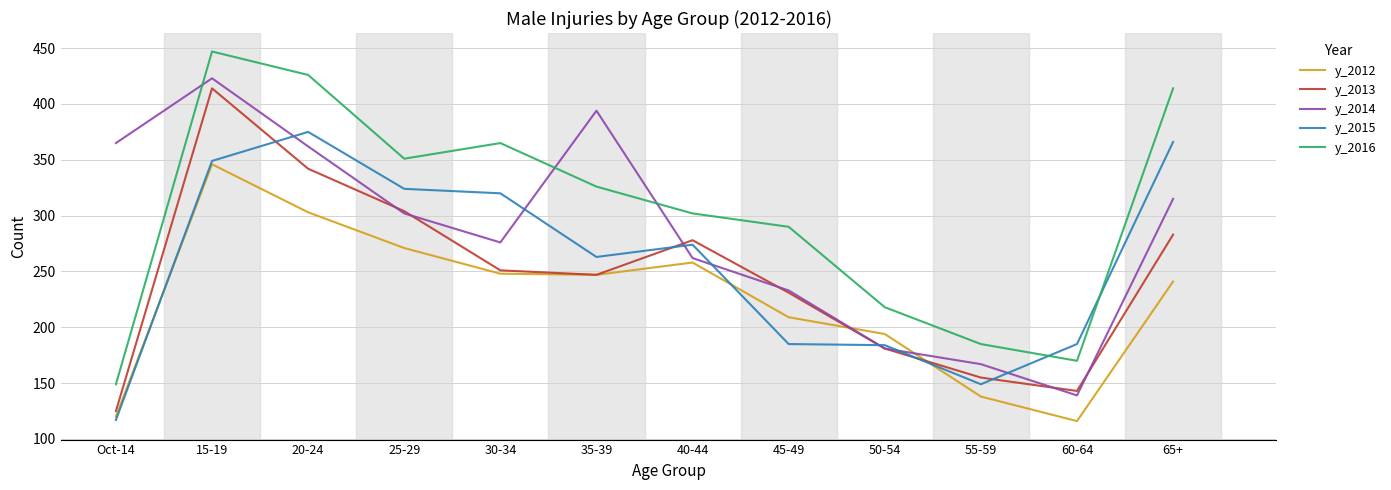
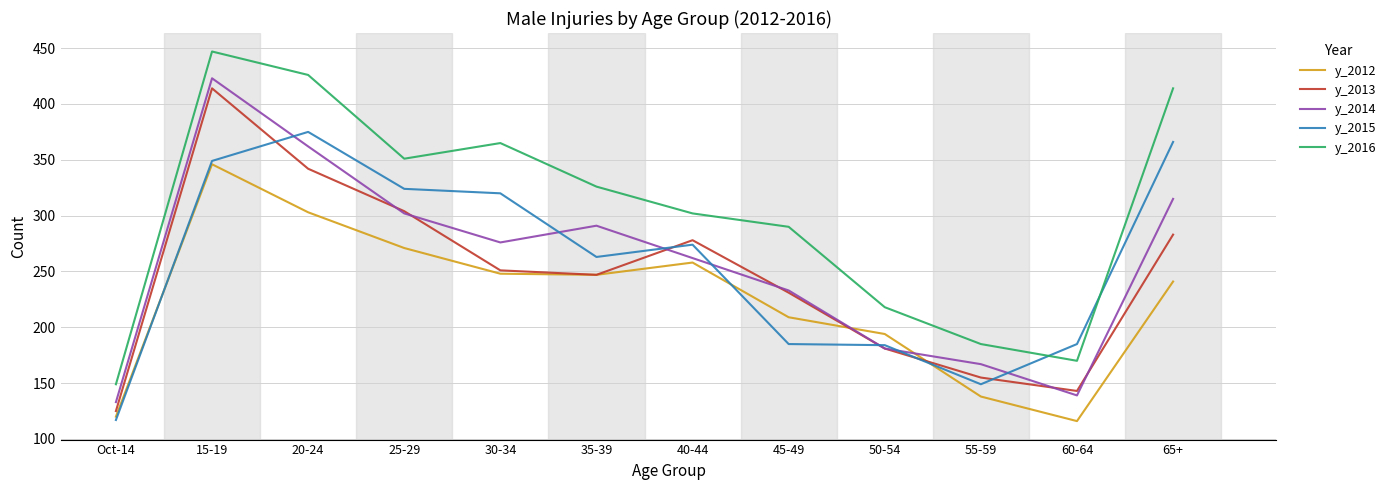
  {
    "y_2012": {
      "Oct-14": 120,
      "15-19": 346,
      "20-24": 303,
      "25-29": 271,
      "30-34": 248,
      "40-44": 258,
      "45-49": 209,
      "50-54": 194,
      "55-59": 138,
      "60-64": 116,
      "65+": 241
    },
    "y_2013": {
      "Oct-14": 125,
      "15-19": 414,
      "20-24": 342,
      "30-34": 251,
      "40-44": 278,
      "55-59": 155,
      "60-64": 143,
      "65+": 283
    },
    "y_2014": {
-     "Oct-14": 365,
+     "Oct-14": 133,
      "15-19": 423,
      "20-24": 362,
      "30-34": 276,
-     "35-39": 394,
+     "35-39": 291,
      "40-44": 262,
      "55-59": 167,
      "60-64": 139,
      "65+": 315
    },
    "y_2015": {
      "Oct-14": 117,
      "15-19": 349,
      "20-24": 375,
      "25-29": 324,
      "30-34": 320,
      "35-39": 263,
      "40-44": 274,
      "45-49": 185,
      "50-54": 184,
      "55-59": 149,
      "60-64": 185,
      "65+": 366
    },
    "y_2016": {
      "Oct-14": 149,
      "15-19": 447,
      "20-24": 426,
      "25-29": 351,
      "30-34": 365,
      "35-39": 326,
      "40-44": 302,
      "45-49": 290,
      "50-54": 218,
      "55-59": 185,
      "60-64": 170,
      "65+": 414
    }
  }
